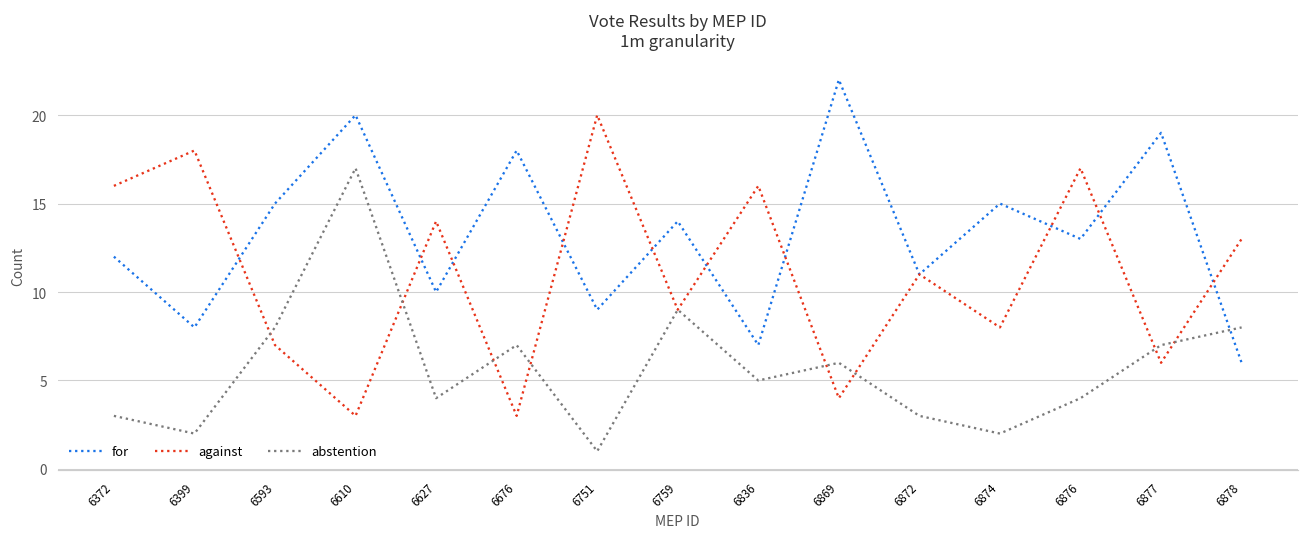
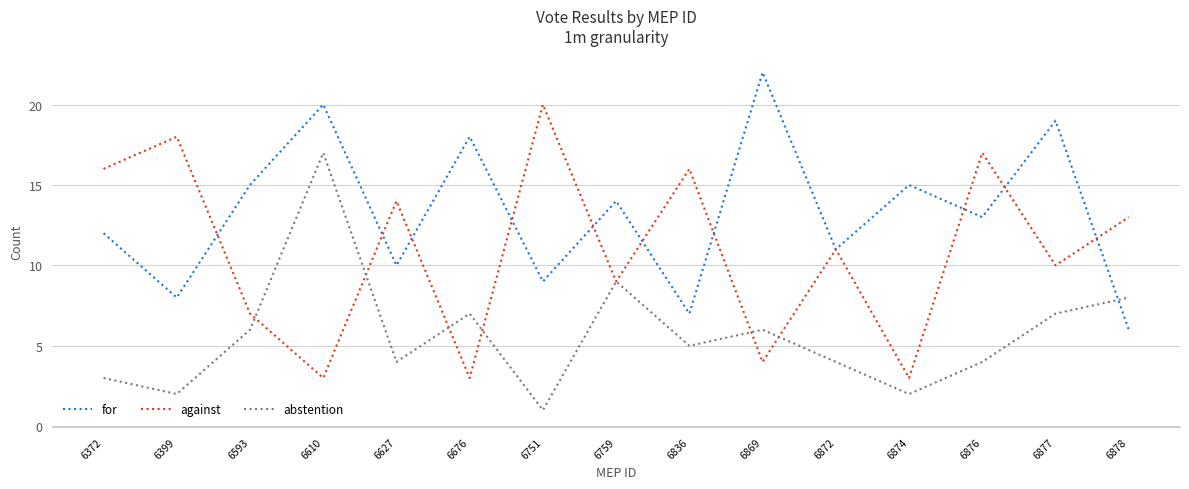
  {
    "for": {
      "6372": 12,
      "6399": 8,
      "6593": 15,
      "6610": 20,
      "6627": 10,
      "6676": 18,
      "6751": 9,
      "6759": 14,
      "6836": 7,
      "6869": 22,
      "6874": 15,
      "6876": 13,
      "6877": 19,
      "6878": 6
    },
    "against": {
      "6372": 16,
      "6399": 18,
      "6593": 7,
      "6610": 3,
      "6627": 14,
      "6676": 3,
      "6751": 20,
      "6836": 16,
      "6869": 4,
-     "6874": 8,
+     "6874": 3,
      "6876": 17,
-     "6877": 6,
+     "6877": 10,
      "6878": 13
    },
    "abstention": {
      "6372": 3,
      "6399": 2,
-     "6593": 8,
+     "6593": 6,
      "6610": 17,
      "6627": 4,
      "6676": 7,
      "6751": 1,
      "6836": 5,
      "6869": 6,
-     "6872": 3,
+     "6872": 4,
      "6874": 2,
      "6876": 4,
      "6877": 7,
      "6878": 8
    }
  }
